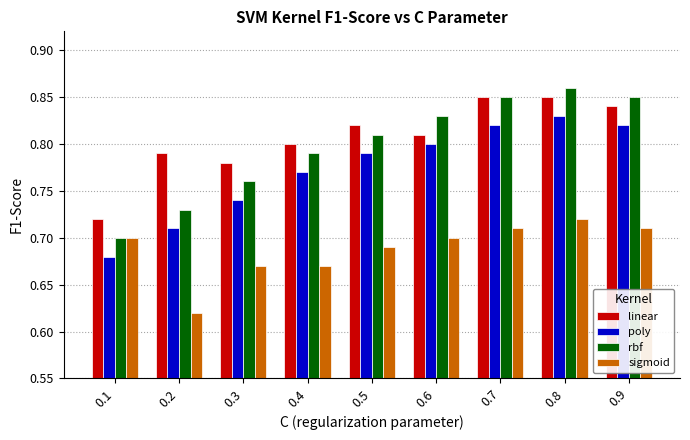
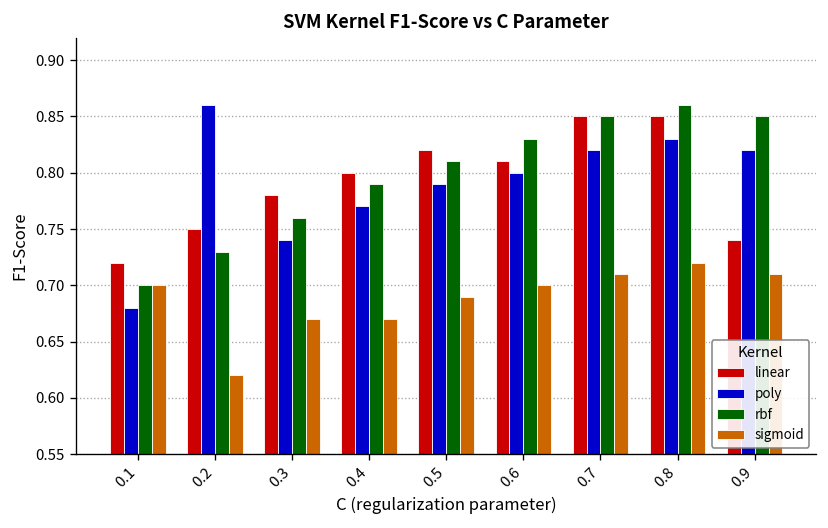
  {
    "linear": {
      "0.1": 0.72,
-     "0.2": 0.79,
+     "0.2": 0.75,
      "0.3": 0.78,
      "0.4": 0.80,
      "0.5": 0.82,
      "0.6": 0.81,
      "0.7": 0.85,
      "0.8": 0.85,
-     "0.9": 0.84
+     "0.9": 0.74
    },
    "poly": {
      "0.1": 0.68,
-     "0.2": 0.71,
+     "0.2": 0.86,
      "0.3": 0.74,
      "0.4": 0.77,
      "0.5": 0.79,
      "0.6": 0.80,
      "0.7": 0.82,
      "0.8": 0.83,
      "0.9": 0.82
    },
    "rbf": {
      "0.1": 0.70,
      "0.2": 0.73,
      "0.3": 0.76,
      "0.4": 0.79,
      "0.5": 0.81,
      "0.6": 0.83,
      "0.7": 0.85,
      "0.8": 0.86,
      "0.9": 0.85
    },
    "sigmoid": {
      "0.1": 0.70,
      "0.2": 0.62,
      "0.3": 0.67,
      "0.4": 0.67,
      "0.5": 0.69,
      "0.6": 0.70,
      "0.7": 0.71,
      "0.8": 0.72,
      "0.9": 0.71
    }
  }
